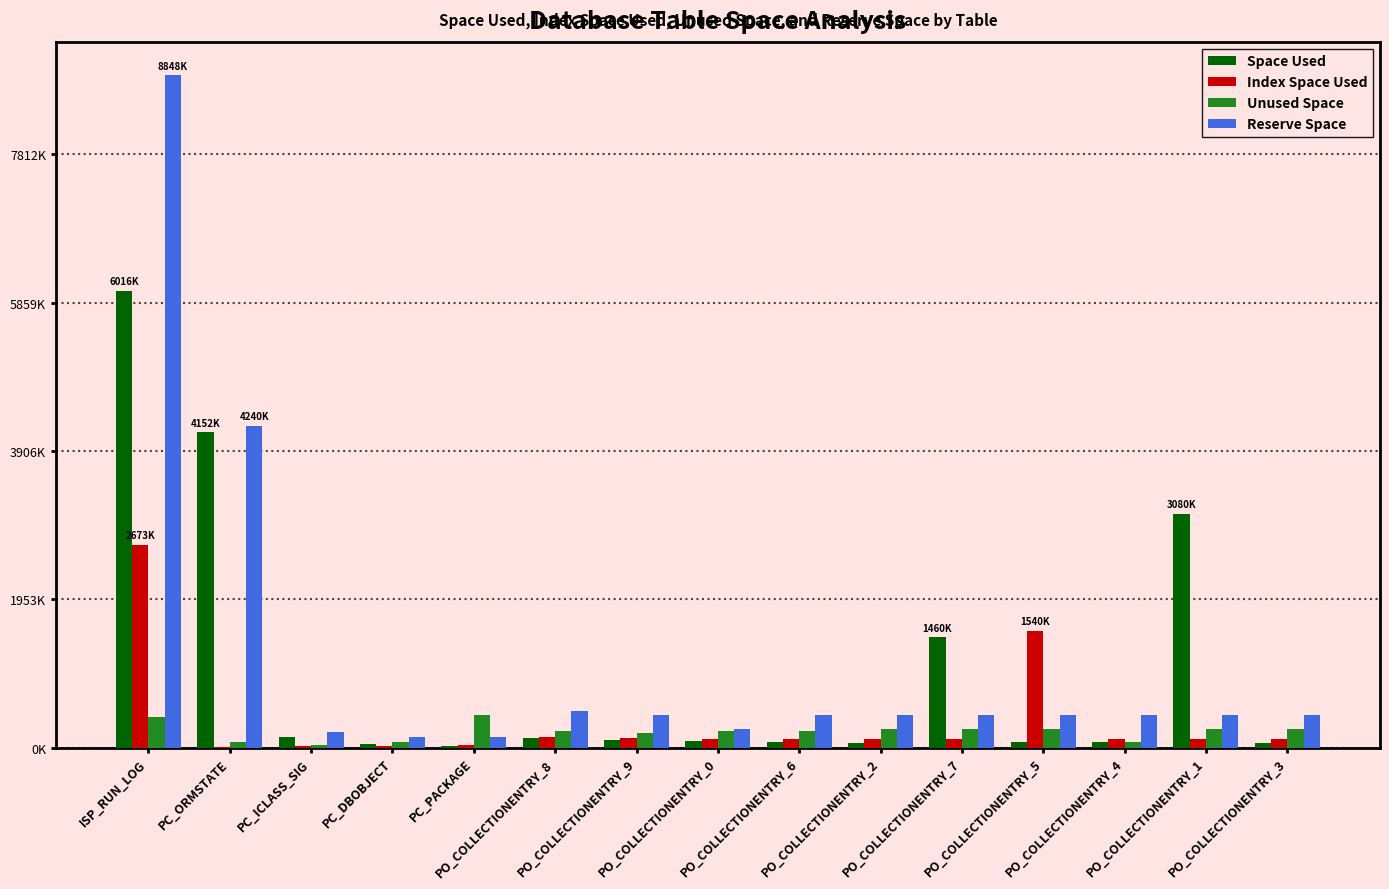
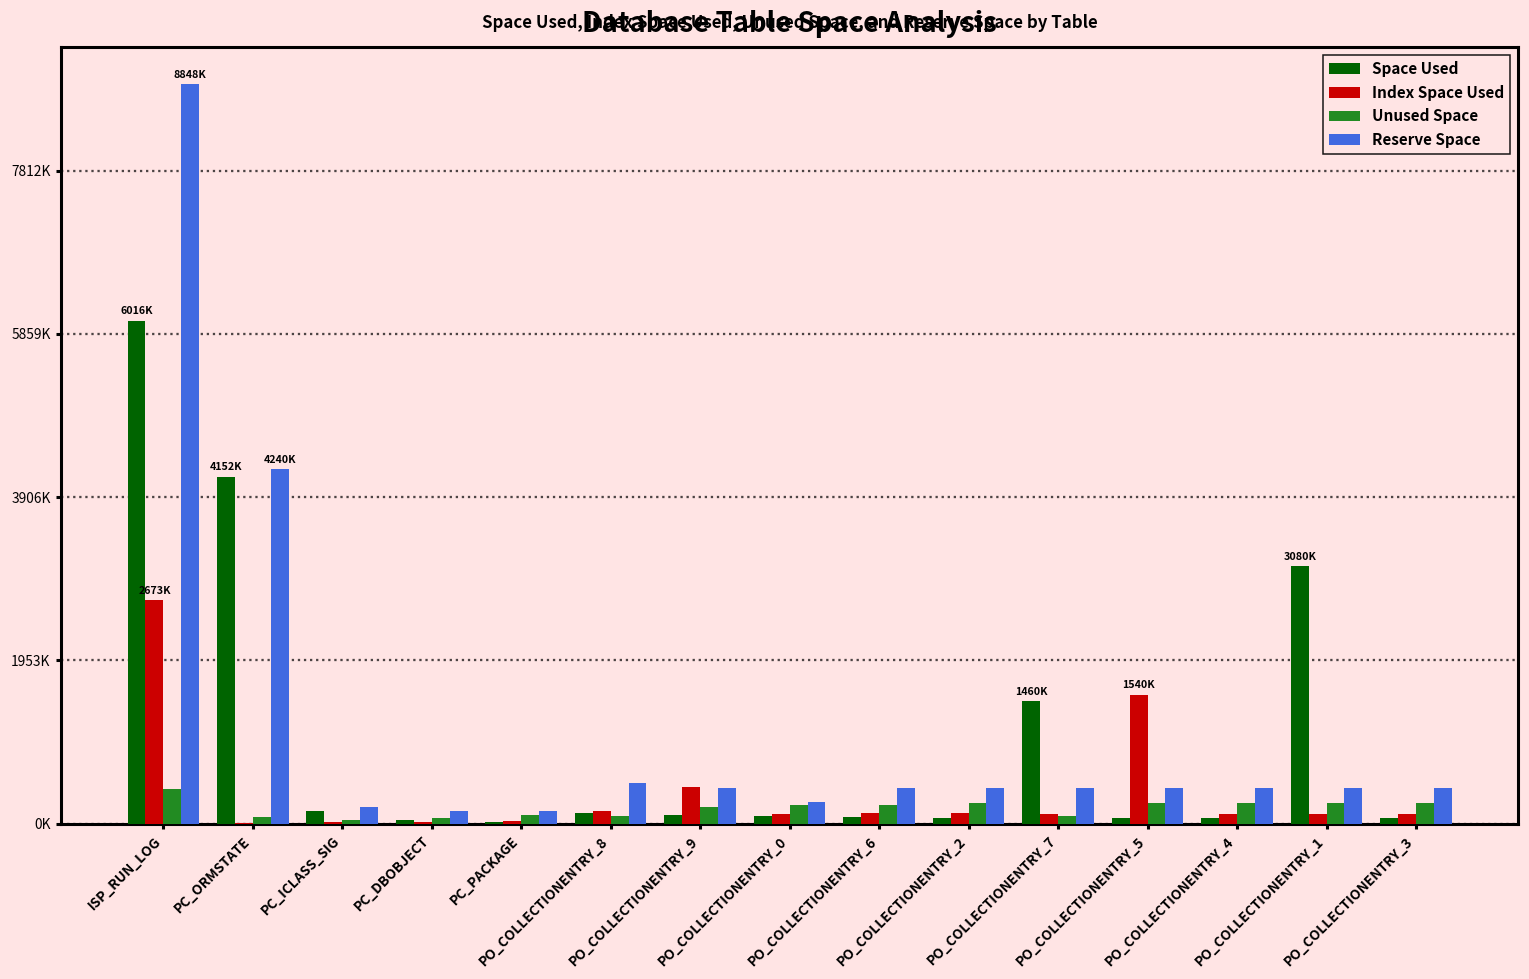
  {
    "Space Used": {
      "PC_ICLASS_SIG": 100000,
      "PC_DBOBJECT": 0,
      "PO_COLLECTIONENTRY_8": 100000,
      "PO_COLLECTIONENTRY_9": 100000,
      "PO_COLLECTIONENTRY_0": 100000,
      "PO_COLLECTIONENTRY_6": 100000,
      "PO_COLLECTIONENTRY_2": 100000,
      "PO_COLLECTIONENTRY_5": 100000,
      "PO_COLLECTIONENTRY_4": 100000,
      "PO_COLLECTIONENTRY_3": 100000
    },
    "Index Space Used": {
      "PO_COLLECTIONENTRY_8": 100000,
-     "PO_COLLECTIONENTRY_9": 100000,
+     "PO_COLLECTIONENTRY_9": 400000,
      "PO_COLLECTIONENTRY_0": 100000,
      "PO_COLLECTIONENTRY_6": 100000,
      "PO_COLLECTIONENTRY_2": 100000,
      "PO_COLLECTIONENTRY_7": 100000,
      "PO_COLLECTIONENTRY_4": 100000,
      "PO_COLLECTIONENTRY_1": 100000,
      "PO_COLLECTIONENTRY_3": 100000
    },
    "Unused Space": {
      "ISP_RUN_LOG": 400000,
      "PC_ORMSTATE": 100000,
      "PC_ICLASS_SIG": 0,
      "PC_DBOBJECT": 100000,
-     "PC_PACKAGE": 400000,
-     "PO_COLLECTIONENTRY_8": 200000,
+     "PC_PACKAGE": 100000,
+     "PO_COLLECTIONENTRY_8": 100000,
      "PO_COLLECTIONENTRY_9": 200000,
      "PO_COLLECTIONENTRY_0": 200000,
      "PO_COLLECTIONENTRY_6": 200000,
      "PO_COLLECTIONENTRY_2": 200000,
-     "PO_COLLECTIONENTRY_7": 200000,
+     "PO_COLLECTIONENTRY_7": 100000,
      "PO_COLLECTIONENTRY_5": 200000,
-     "PO_COLLECTIONENTRY_4": 100000,
+     "PO_COLLECTIONENTRY_4": 200000,
      "PO_COLLECTIONENTRY_1": 200000,
      "PO_COLLECTIONENTRY_3": 200000
    },
    "Reserve Space": {
      "PC_ICLASS_SIG": 200000,
      "PC_DBOBJECT": 100000,
      "PC_PACKAGE": 100000,
      "PO_COLLECTIONENTRY_8": 500000,
      "PO_COLLECTIONENTRY_9": 400000,
      "PO_COLLECTIONENTRY_0": 300000,
      "PO_COLLECTIONENTRY_6": 400000,
      "PO_COLLECTIONENTRY_2": 400000,
      "PO_COLLECTIONENTRY_7": 400000,
      "PO_COLLECTIONENTRY_5": 400000,
      "PO_COLLECTIONENTRY_4": 400000,
      "PO_COLLECTIONENTRY_1": 400000,
      "PO_COLLECTIONENTRY_3": 400000
    }
  }
